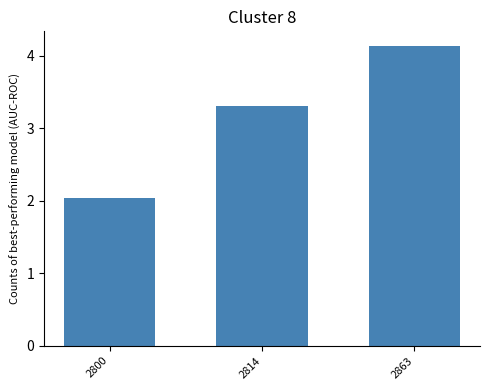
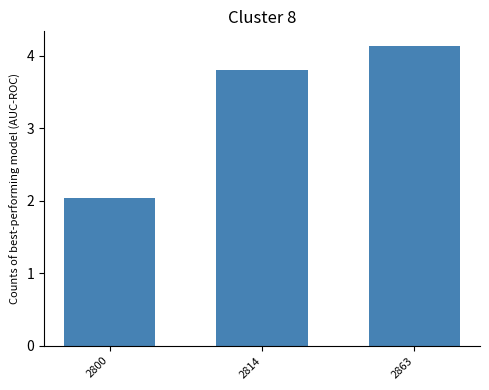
  {
    "2800": 2.0,
-   "2814": 3.3,
+   "2814": 3.8,
    "2863": 4.1
  }
